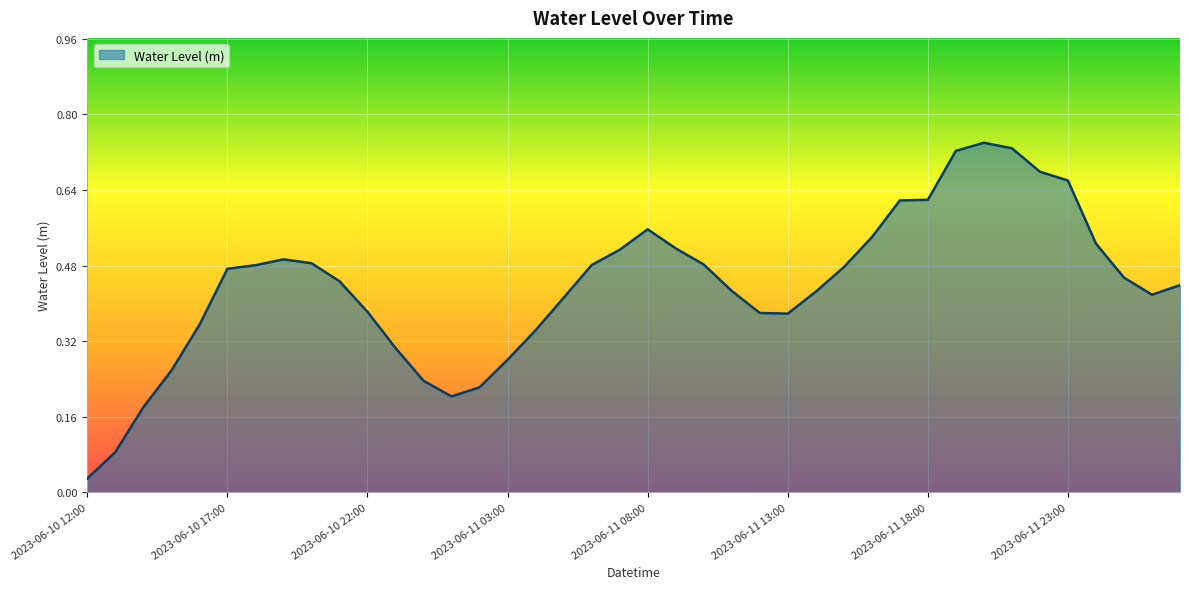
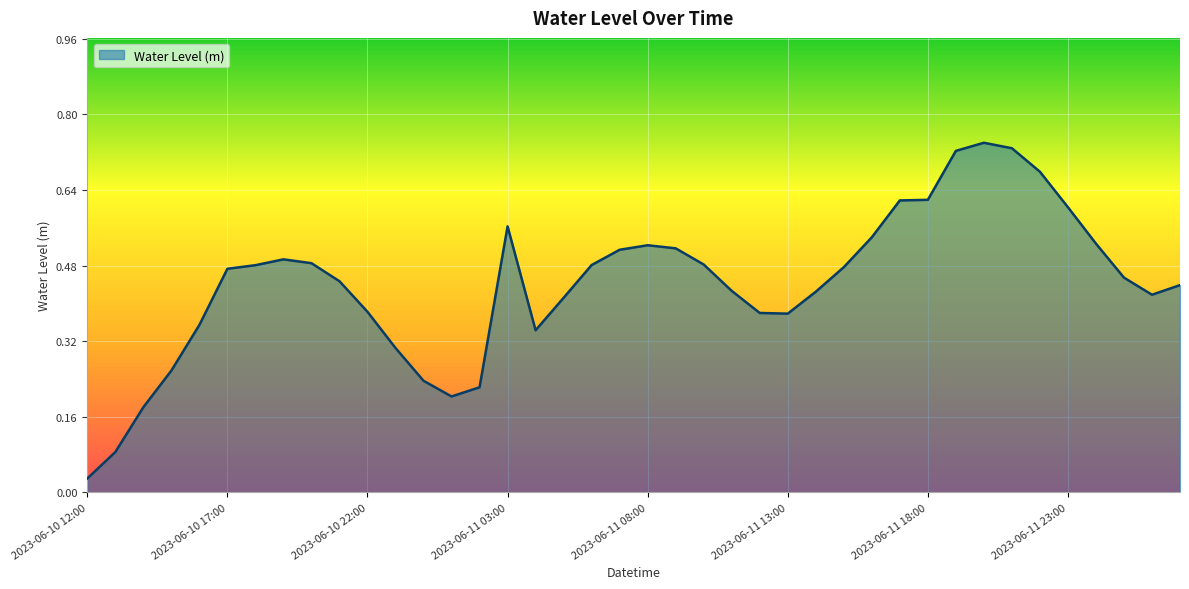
  {
    "2023-06-10 12:00": 0.03,
    "2023-06-10 17:00": 0.47,
    "2023-06-10 22:00": 0.38,
-   "2023-06-11 03:00": 0.28,
-   "2023-06-11 08:00": 0.56,
+   "2023-06-11 03:00": 0.56,
+   "2023-06-11 08:00": 0.52,
    "2023-06-11 13:00": 0.38,
    "2023-06-11 18:00": 0.62,
-   "2023-06-11 23:00": 0.66
+   "2023-06-11 23:00": 0.60
  }
